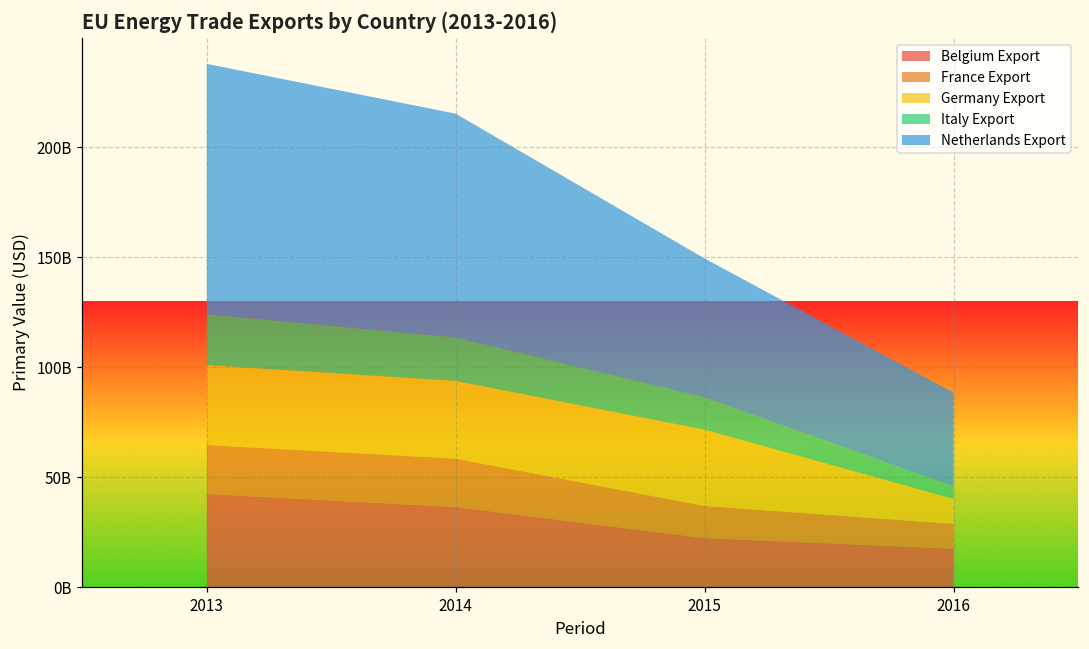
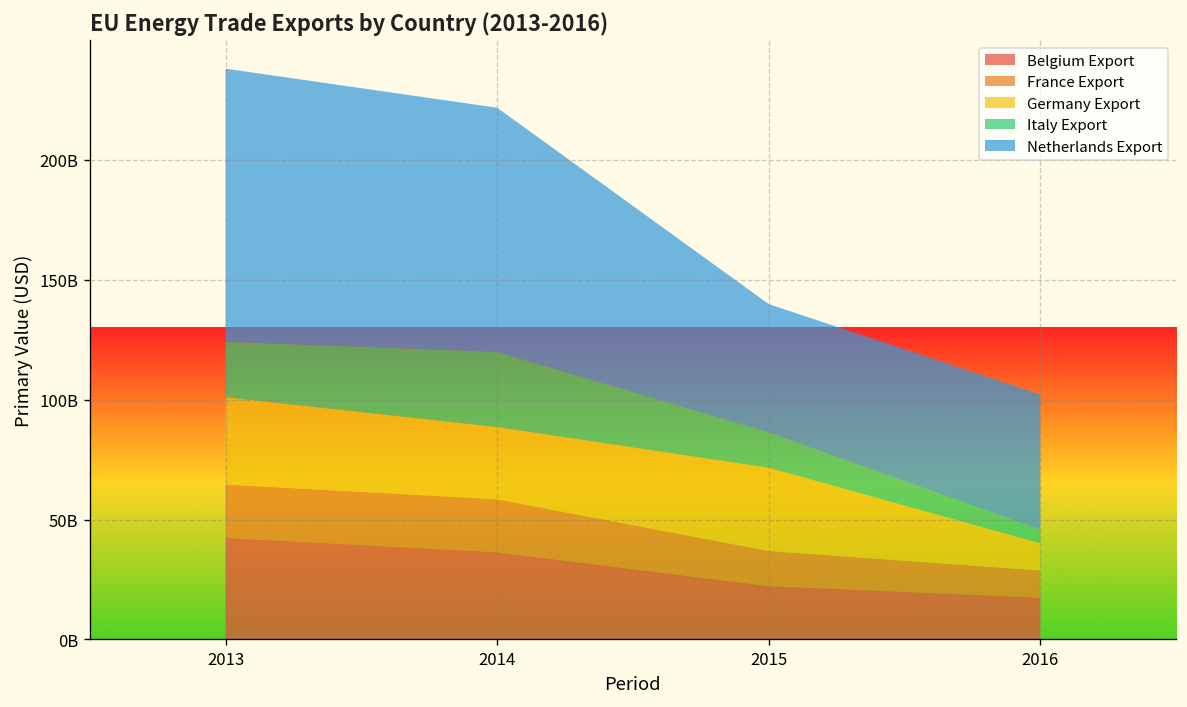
  {
    "Germany Export": {
      "2013": 36000000000,
-     "2014": 35000000000,
+     "2014": 30000000000,
      "2015": 35000000000,
      "2016": 11000000000
    },
    "Italy Export": {
      "2013": 23000000000,
-     "2014": 20000000000,
+     "2014": 31000000000,
      "2015": 15000000000,
      "2016": 6000000000
    },
    "Netherlands Export": {
      "2013": 114000000000,
      "2014": 102000000000,
-     "2015": 63000000000,
-     "2016": 43000000000
+     "2015": 54000000000,
+     "2016": 56000000000
    }
  }
